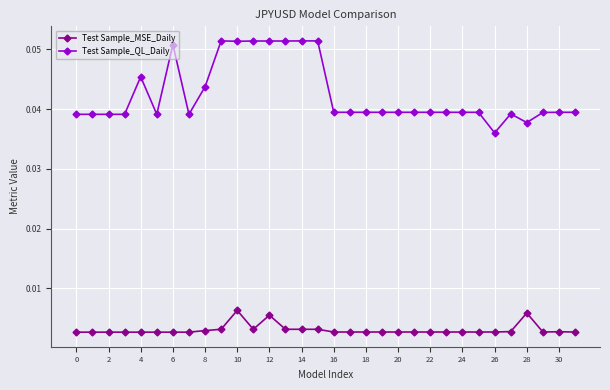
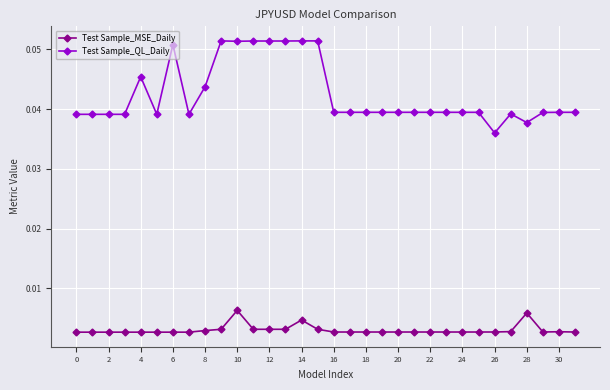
  {
    "Test Sample_MSE_Daily": {
      "0": 0.003,
      "2": 0.003,
      "4": 0.003,
      "6": 0.003,
      "8": 0.003,
      "10": 0.006,
-     "12": 0.006,
-     "14": 0.003,
+     "12": 0.003,
+     "14": 0.005,
      "16": 0.003,
      "18": 0.003,
      "20": 0.003,
      "22": 0.003,
      "24": 0.003,
      "26": 0.003,
      "28": 0.006,
      "30": 0.003
    },
    "Test Sample_QL_Daily": {
      "0": 0.039,
      "2": 0.039,
      "4": 0.045,
      "8": 0.044,
      "10": 0.051,
      "12": 0.051,
      "14": 0.051,
      "16": 0.039,
      "18": 0.039,
      "20": 0.039,
      "22": 0.039,
      "24": 0.039,
      "26": 0.036,
      "28": 0.038,
      "30": 0.039
    }
  }
